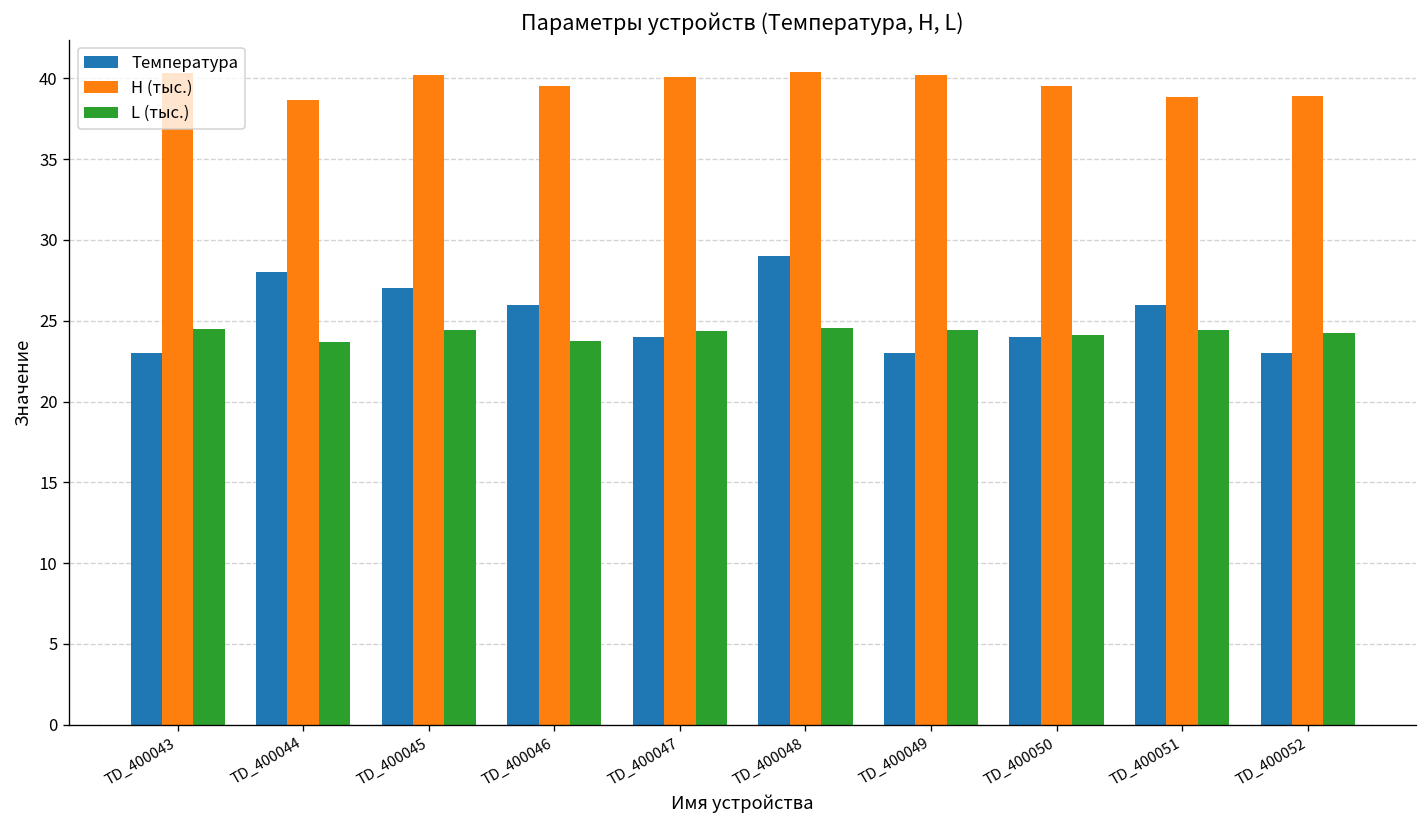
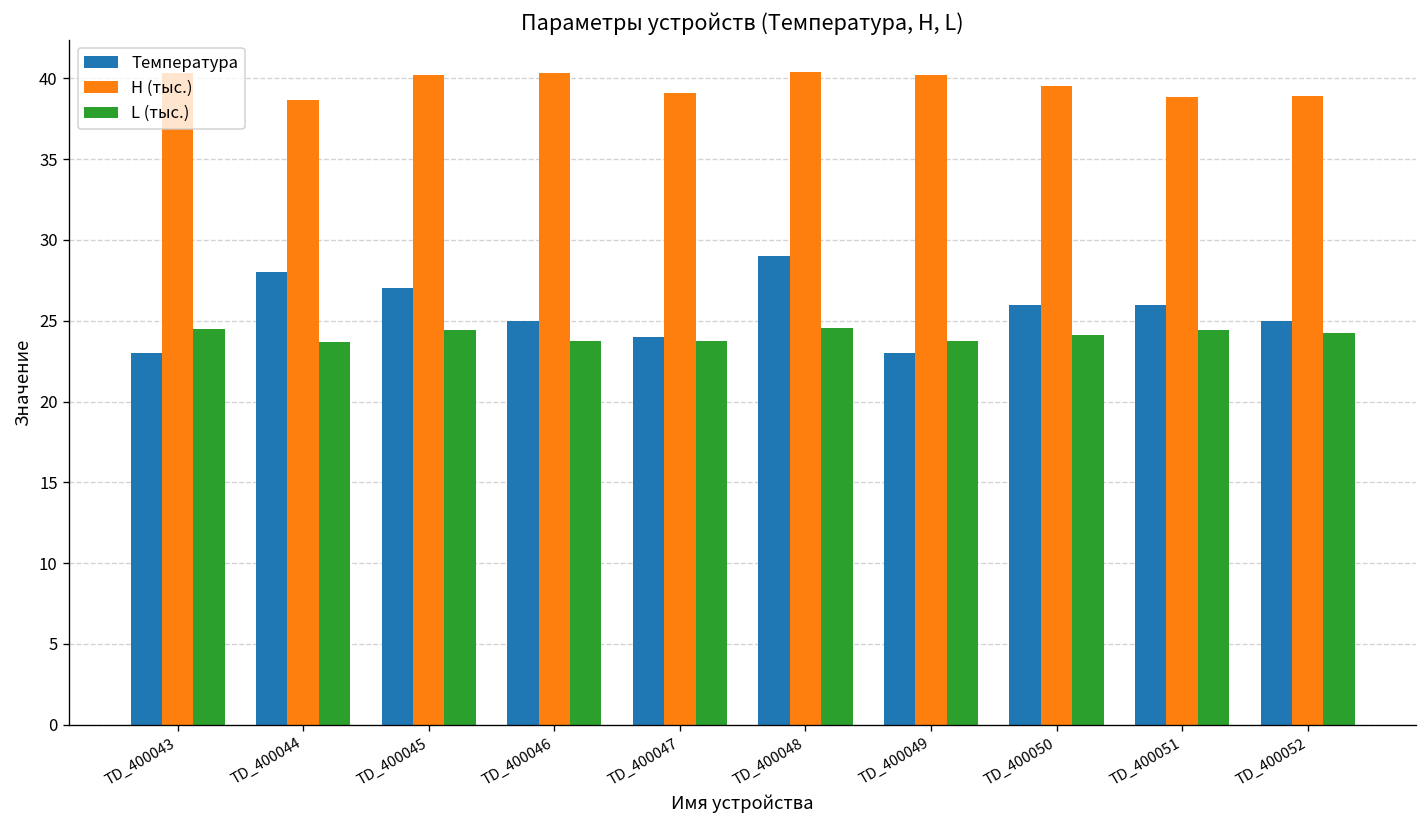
  {
    "Температура": {
      "TD_400043": 23,
      "TD_400044": 28,
      "TD_400045": 27,
-     "TD_400046": 26,
+     "TD_400046": 25,
      "TD_400047": 24,
      "TD_400048": 29,
      "TD_400049": 23,
-     "TD_400050": 24,
+     "TD_400050": 26,
      "TD_400051": 26,
-     "TD_400052": 23
+     "TD_400052": 25
    },
    "H (тыс.)": {
      "TD_400044": 38.7,
      "TD_400045": 40.2,
-     "TD_400046": 39.5,
-     "TD_400047": 40.1,
+     "TD_400046": 40.3,
+     "TD_400047": 39.1,
      "TD_400048": 40.4,
      "TD_400049": 40.2,
      "TD_400050": 39.6,
      "TD_400051": 38.9,
      "TD_400052": 38.9
    },
    "L (тыс.)": {
      "TD_400043": 24.5,
      "TD_400044": 23.7,
      "TD_400045": 24.4,
      "TD_400046": 23.8,
-     "TD_400047": 24.4,
+     "TD_400047": 23.7,
      "TD_400048": 24.5,
-     "TD_400049": 24.4,
+     "TD_400049": 23.8,
      "TD_400050": 24.1,
      "TD_400051": 24.4,
      "TD_400052": 24.2
    }
  }
